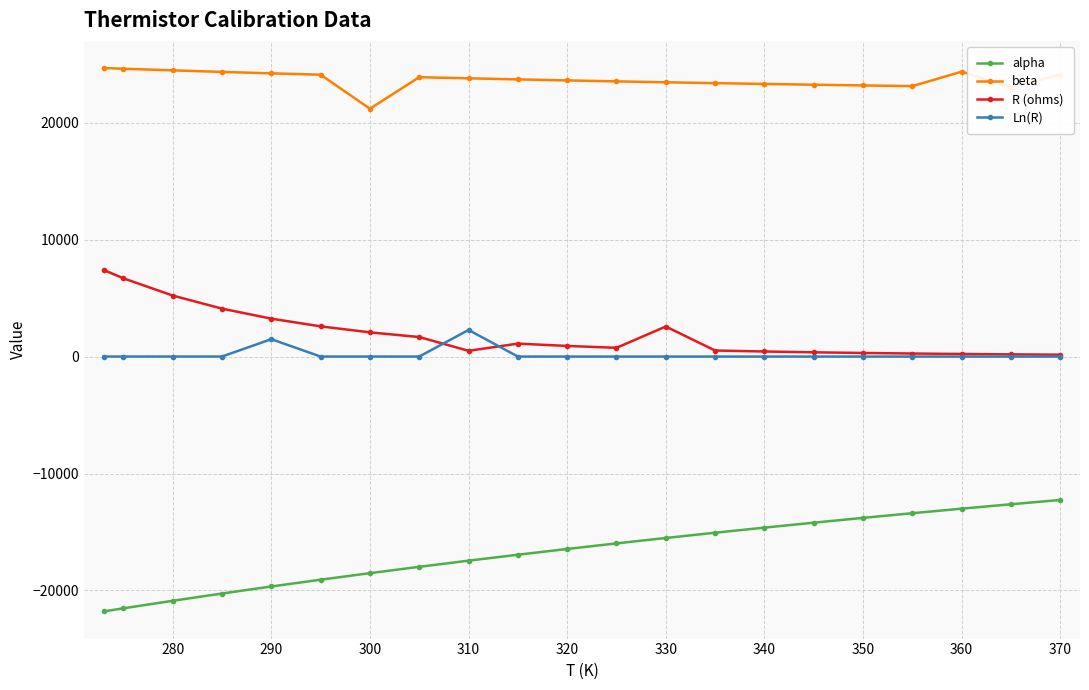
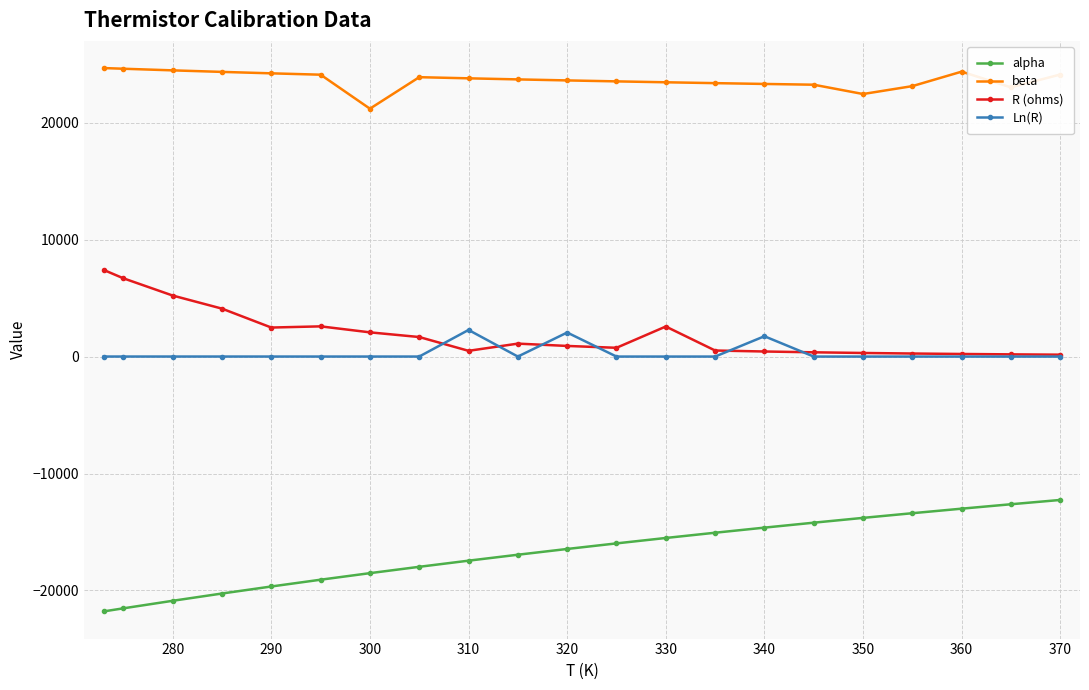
  {
    "alpha": {
      "280": -20900,
      "290": -19700,
      "300": -18500,
      "310": -17500,
      "320": -16500,
      "330": -15500,
      "340": -14600,
      "350": -13800,
      "360": -13000,
      "370": -12300
    },
    "beta": {
      "280": 24500,
      "290": 24200,
      "300": 21200,
      "310": 23800,
      "320": 23600,
      "330": 23500,
      "340": 23300,
-     "350": 23200,
+     "350": 22500,
      "360": 24400
    },
    "R (ohms)": {
      "280": 5200,
-     "290": 3300,
+     "290": 2500,
      "300": 2100,
      "310": 500,
      "320": 900,
      "330": 2600,
      "340": 400,
      "350": 300,
      "360": 200
    },
    "Ln(R)": {
      "280": 0,
-     "290": 1500,
+     "290": 0,
      "300": 0,
      "310": 2300,
-     "320": 0,
+     "320": 2100,
      "330": 0,
-     "340": 0,
+     "340": 1700,
      "350": 0,
      "360": 0
    }
  }
